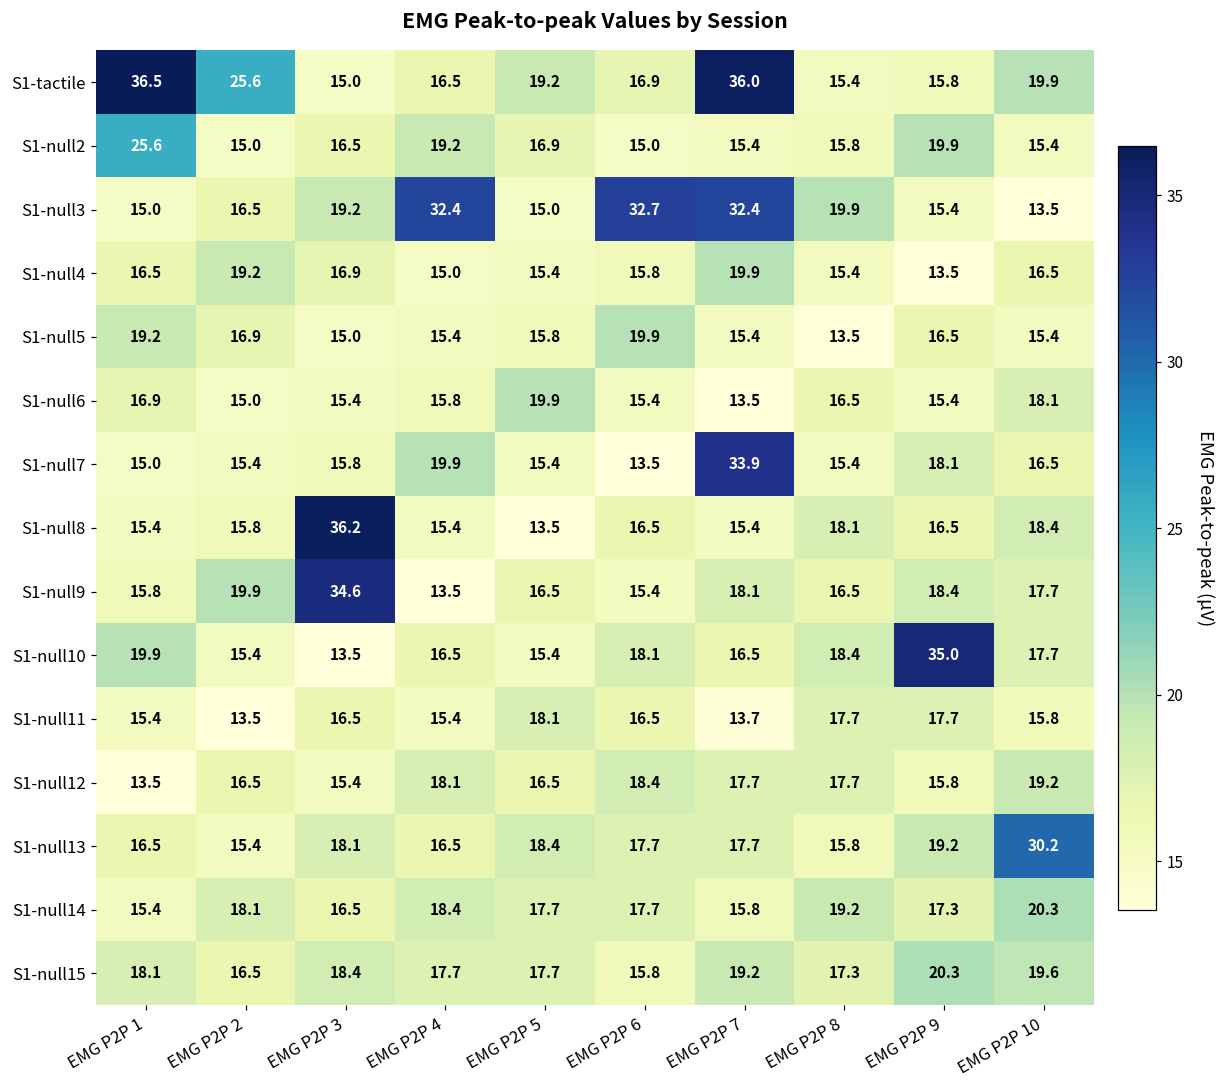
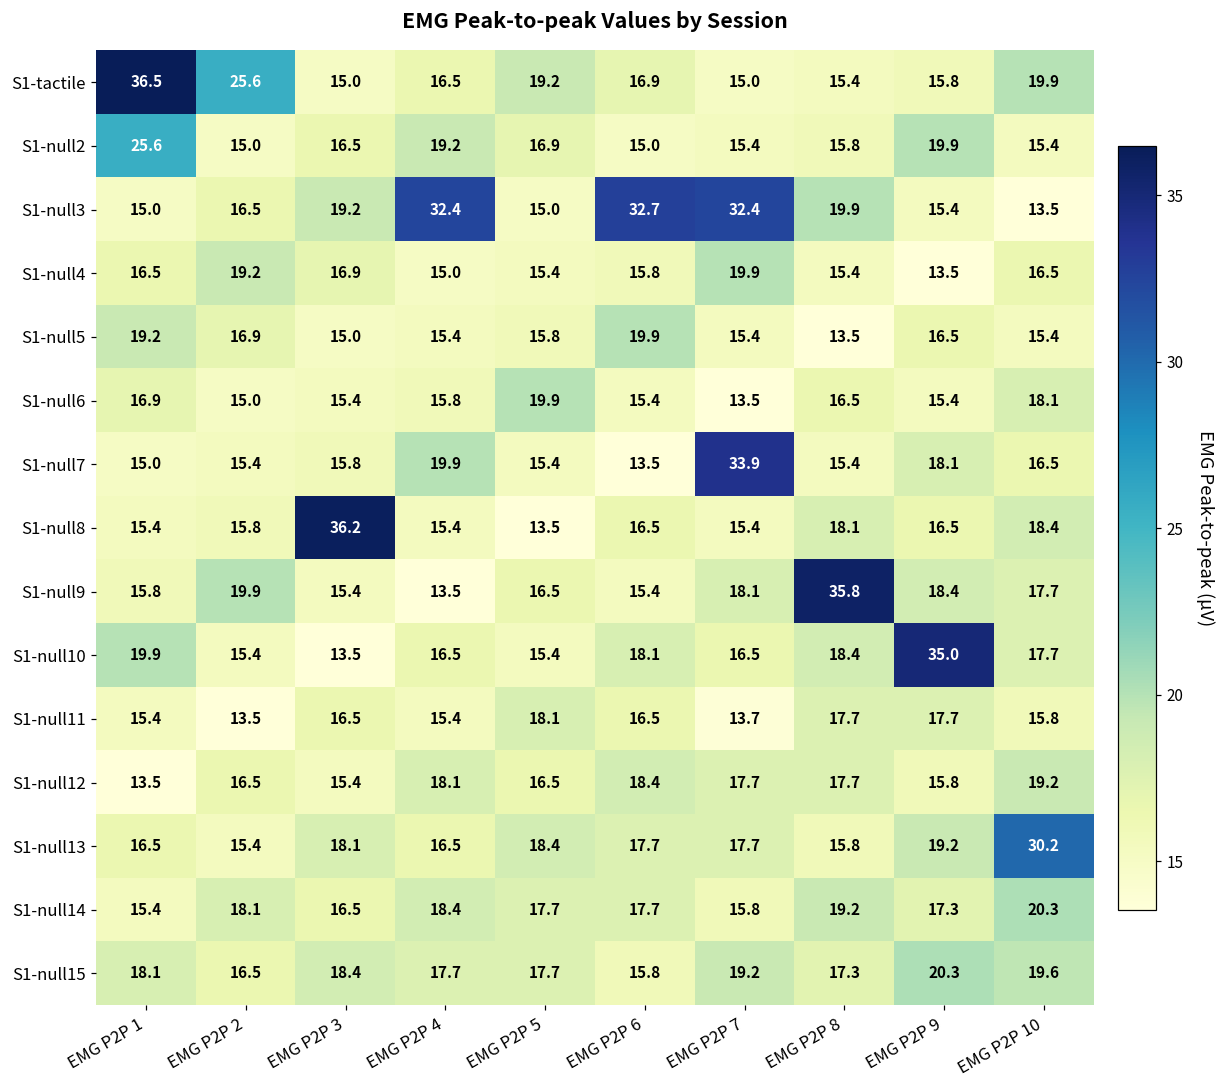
  {
    "S1-tactile": {
      "EMG P2P 1": 36.5,
      "EMG P2P 2": 25.6,
      "EMG P2P 3": 15.0,
      "EMG P2P 4": 16.5,
      "EMG P2P 5": 19.2,
      "EMG P2P 6": 16.9,
-     "EMG P2P 7": 36.0,
+     "EMG P2P 7": 15.0,
      "EMG P2P 8": 15.4,
      "EMG P2P 9": 15.8,
      "EMG P2P 10": 19.9
    },
    "S1-null2": {
      "EMG P2P 1": 25.6,
      "EMG P2P 2": 15.0,
      "EMG P2P 3": 16.5,
      "EMG P2P 4": 19.2,
      "EMG P2P 5": 16.9,
      "EMG P2P 6": 15.0,
      "EMG P2P 7": 15.4,
      "EMG P2P 8": 15.8,
      "EMG P2P 9": 19.9,
      "EMG P2P 10": 15.4
    },
    "S1-null3": {
      "EMG P2P 1": 15.0,
      "EMG P2P 2": 16.5,
      "EMG P2P 3": 19.2,
      "EMG P2P 4": 32.4,
      "EMG P2P 5": 15.0,
      "EMG P2P 6": 32.7,
      "EMG P2P 7": 32.4,
      "EMG P2P 8": 19.9,
      "EMG P2P 9": 15.4,
      "EMG P2P 10": 13.5
    },
    "S1-null4": {
      "EMG P2P 1": 16.5,
      "EMG P2P 2": 19.2,
      "EMG P2P 3": 16.9,
      "EMG P2P 4": 15.0,
      "EMG P2P 5": 15.4,
      "EMG P2P 6": 15.8,
      "EMG P2P 7": 19.9,
      "EMG P2P 8": 15.4,
      "EMG P2P 9": 13.5,
      "EMG P2P 10": 16.5
    },
    "S1-null5": {
      "EMG P2P 1": 19.2,
      "EMG P2P 2": 16.9,
      "EMG P2P 3": 15.0,
      "EMG P2P 4": 15.4,
      "EMG P2P 5": 15.8,
      "EMG P2P 6": 19.9,
      "EMG P2P 7": 15.4,
      "EMG P2P 8": 13.5,
      "EMG P2P 9": 16.5,
      "EMG P2P 10": 15.4
    },
    "S1-null6": {
      "EMG P2P 1": 16.9,
      "EMG P2P 2": 15.0,
      "EMG P2P 3": 15.4,
      "EMG P2P 4": 15.8,
      "EMG P2P 5": 19.9,
      "EMG P2P 6": 15.4,
      "EMG P2P 7": 13.5,
      "EMG P2P 8": 16.5,
      "EMG P2P 9": 15.4,
      "EMG P2P 10": 18.1
    },
    "S1-null7": {
      "EMG P2P 1": 15.0,
      "EMG P2P 2": 15.4,
      "EMG P2P 3": 15.8,
      "EMG P2P 4": 19.9,
      "EMG P2P 5": 15.4,
      "EMG P2P 6": 13.5,
      "EMG P2P 7": 33.9,
      "EMG P2P 8": 15.4,
      "EMG P2P 9": 18.1,
      "EMG P2P 10": 16.5
    },
    "S1-null8": {
      "EMG P2P 1": 15.4,
      "EMG P2P 2": 15.8,
      "EMG P2P 3": 36.2,
      "EMG P2P 4": 15.4,
      "EMG P2P 5": 13.5,
      "EMG P2P 6": 16.5,
      "EMG P2P 7": 15.4,
      "EMG P2P 8": 18.1,
      "EMG P2P 9": 16.5,
      "EMG P2P 10": 18.4
    },
    "S1-null9": {
      "EMG P2P 1": 15.8,
      "EMG P2P 2": 19.9,
-     "EMG P2P 3": 34.6,
+     "EMG P2P 3": 15.4,
      "EMG P2P 4": 13.5,
      "EMG P2P 5": 16.5,
      "EMG P2P 6": 15.4,
      "EMG P2P 7": 18.1,
-     "EMG P2P 8": 16.5,
+     "EMG P2P 8": 35.8,
      "EMG P2P 9": 18.4,
      "EMG P2P 10": 17.7
    },
    "S1-null10": {
      "EMG P2P 1": 19.9,
      "EMG P2P 2": 15.4,
      "EMG P2P 3": 13.5,
      "EMG P2P 4": 16.5,
      "EMG P2P 5": 15.4,
      "EMG P2P 6": 18.1,
      "EMG P2P 7": 16.5,
      "EMG P2P 8": 18.4,
      "EMG P2P 9": 35.0,
      "EMG P2P 10": 17.7
    },
    "S1-null11": {
      "EMG P2P 1": 15.4,
      "EMG P2P 2": 13.5,
      "EMG P2P 3": 16.5,
      "EMG P2P 4": 15.4,
      "EMG P2P 5": 18.1,
      "EMG P2P 6": 16.5,
      "EMG P2P 7": 13.7,
      "EMG P2P 8": 17.7,
      "EMG P2P 9": 17.7,
      "EMG P2P 10": 15.8
    },
    "S1-null12": {
      "EMG P2P 1": 13.5,
      "EMG P2P 2": 16.5,
      "EMG P2P 3": 15.4,
      "EMG P2P 4": 18.1,
      "EMG P2P 5": 16.5,
      "EMG P2P 6": 18.4,
      "EMG P2P 7": 17.7,
      "EMG P2P 8": 17.7,
      "EMG P2P 9": 15.8,
      "EMG P2P 10": 19.2
    },
    "S1-null13": {
      "EMG P2P 1": 16.5,
      "EMG P2P 2": 15.4,
      "EMG P2P 3": 18.1,
      "EMG P2P 4": 16.5,
      "EMG P2P 5": 18.4,
      "EMG P2P 6": 17.7,
      "EMG P2P 7": 17.7,
      "EMG P2P 8": 15.8,
      "EMG P2P 9": 19.2,
      "EMG P2P 10": 30.2
    },
    "S1-null14": {
      "EMG P2P 1": 15.4,
      "EMG P2P 2": 18.1,
      "EMG P2P 3": 16.5,
      "EMG P2P 4": 18.4,
      "EMG P2P 5": 17.7,
      "EMG P2P 6": 17.7,
      "EMG P2P 7": 15.8,
      "EMG P2P 8": 19.2,
      "EMG P2P 9": 17.3,
      "EMG P2P 10": 20.3
    },
    "S1-null15": {
      "EMG P2P 1": 18.1,
      "EMG P2P 2": 16.5,
      "EMG P2P 3": 18.4,
      "EMG P2P 4": 17.7,
      "EMG P2P 5": 17.7,
      "EMG P2P 6": 15.8,
      "EMG P2P 7": 19.2,
      "EMG P2P 8": 17.3,
      "EMG P2P 9": 20.3,
      "EMG P2P 10": 19.6
    }
  }
